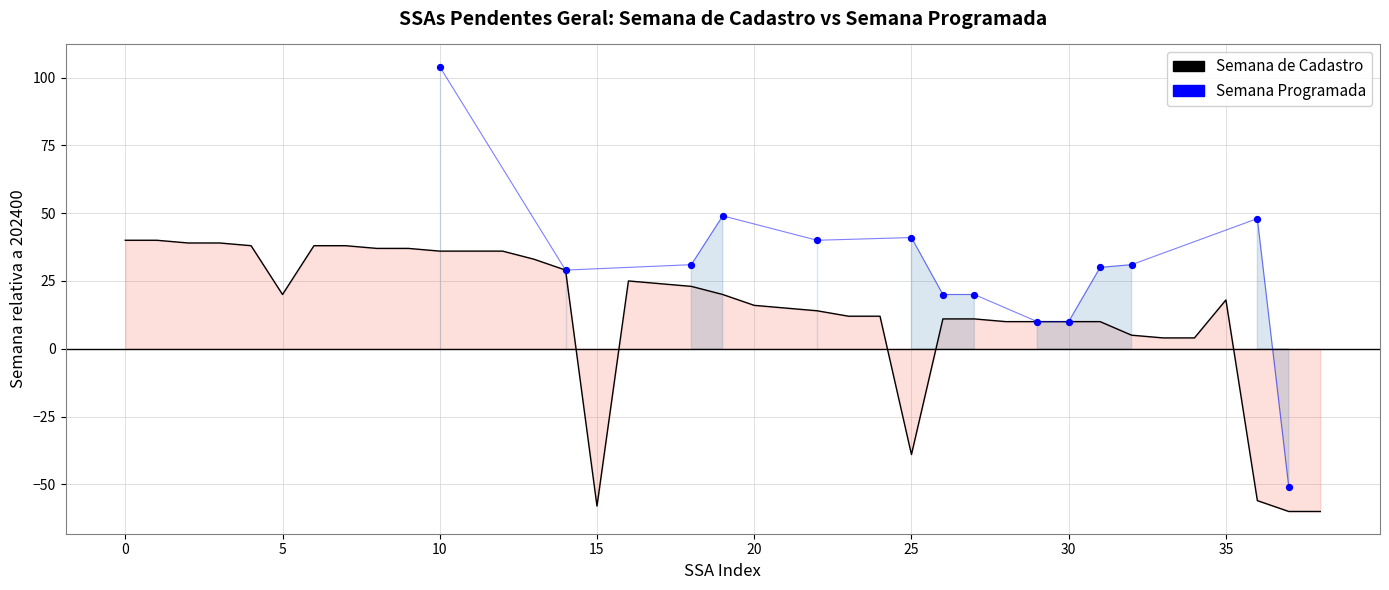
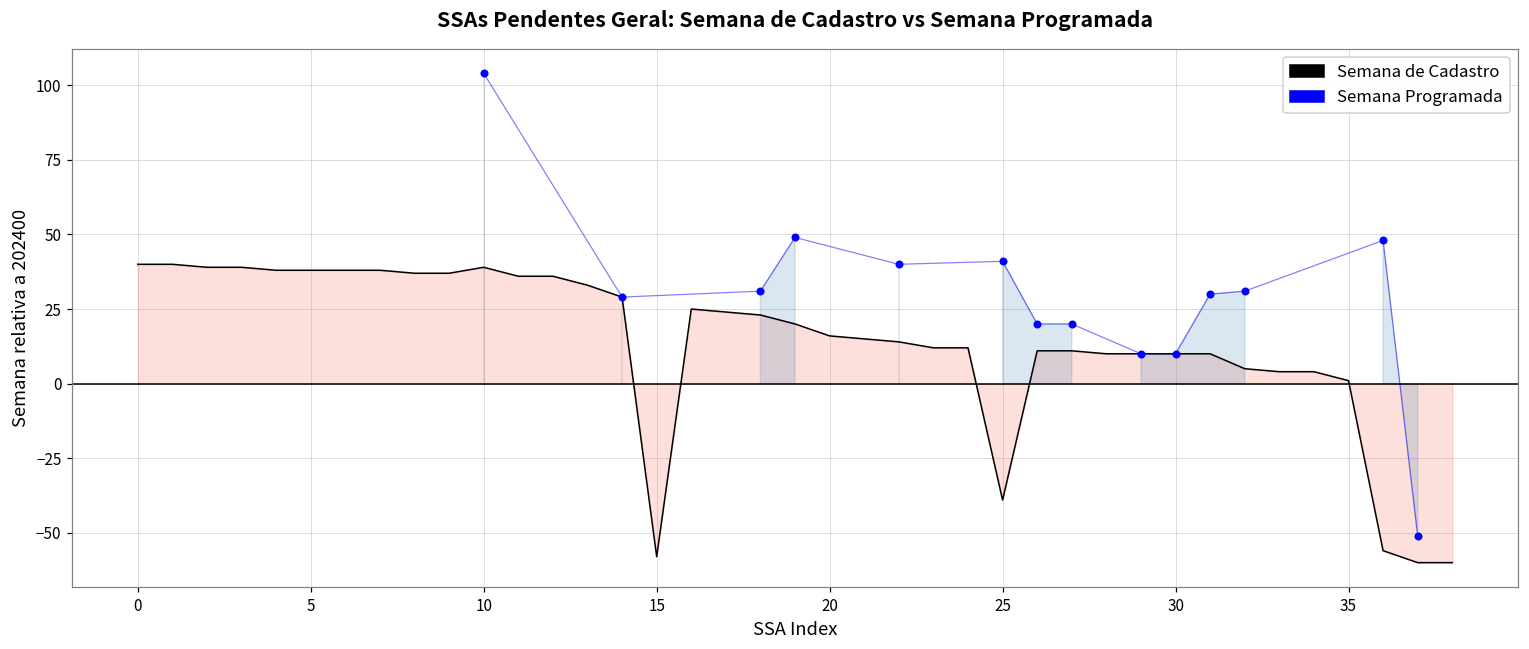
  {
    "Semana de Cadastro": {
-     "5": 20,
-     "10": 36,
+     "5": 38,
+     "10": 39,
      "15": -58,
      "25": -39,
-     "35": 18
+     "35": 1
    },
    "Semana Programada": {
      "10": 104,
      "25": 41
    }
  }
